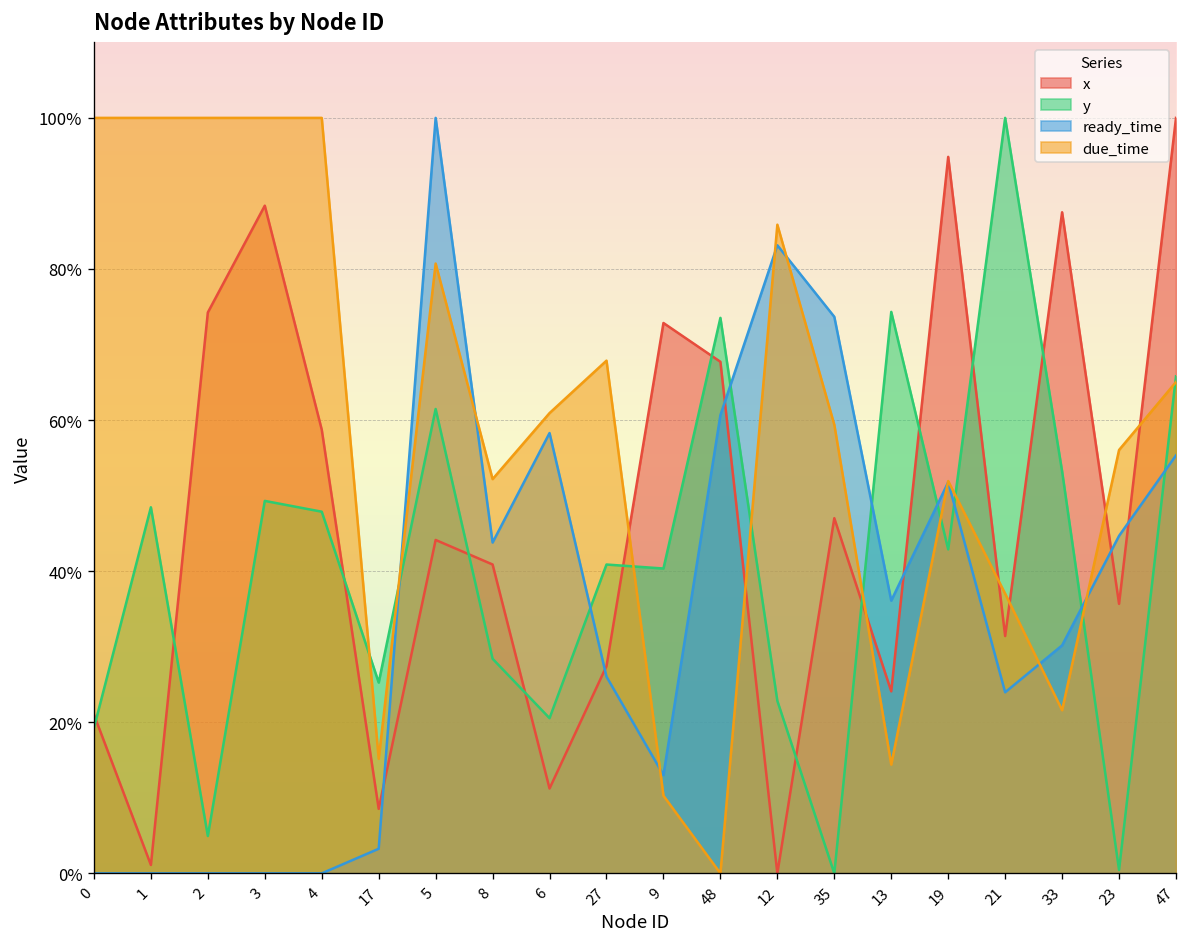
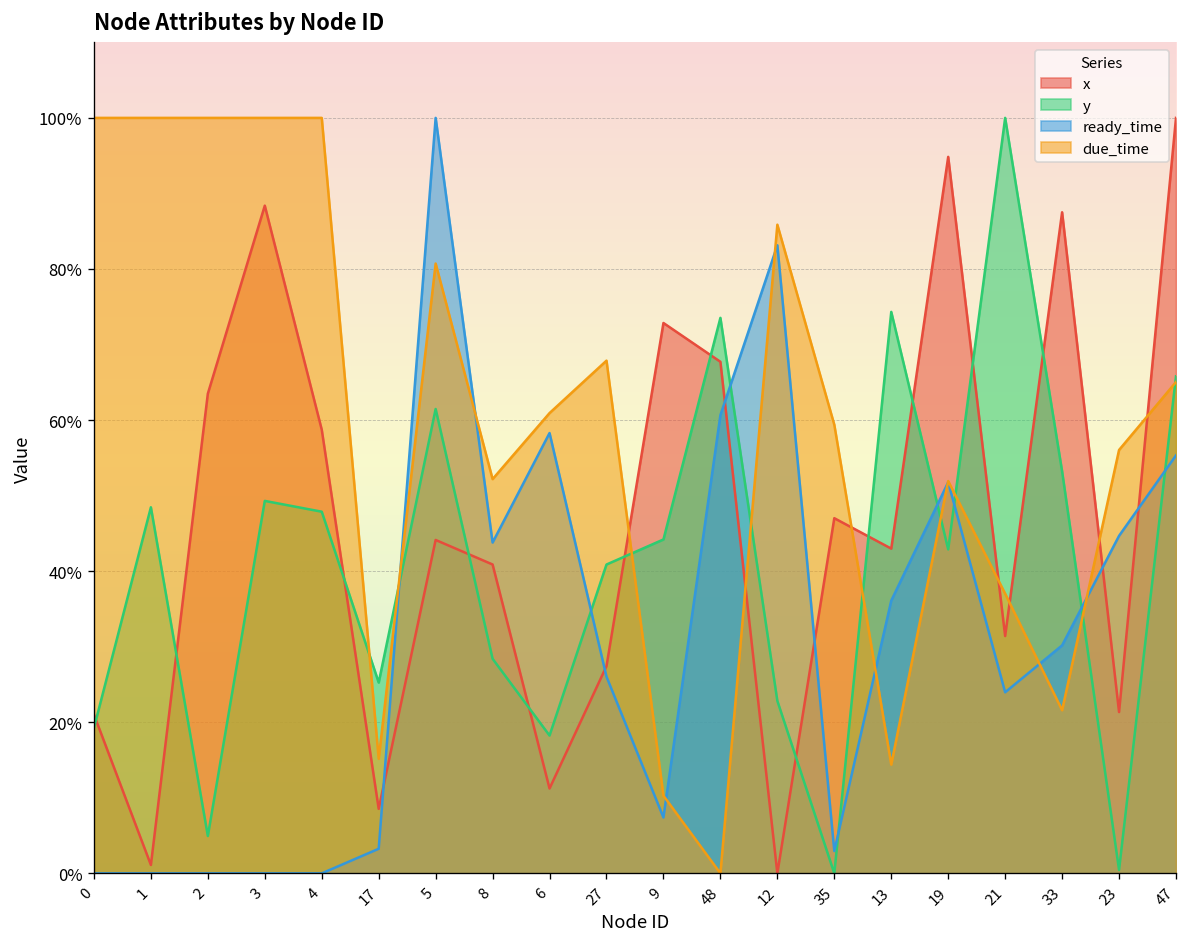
  {
    "x": {
      "0": "21%",
      "1": "1%",
-     "2": "74%",
+     "2": "63%",
      "3": "88%",
      "4": "59%",
      "17": "9%",
      "5": "44%",
      "8": "41%",
      "6": "11%",
      "27": "27%",
      "9": "73%",
      "48": "68%",
      "12": "0%",
      "35": "47%",
-     "13": "24%",
+     "13": "43%",
      "19": "95%",
      "21": "31%",
      "33": "88%",
-     "23": "36%",
+     "23": "21%",
      "47": "100%"
    },
    "y": {
      "0": "19%",
      "1": "48%",
      "2": "5%",
      "3": "49%",
      "4": "48%",
      "17": "25%",
      "5": "61%",
      "8": "28%",
-     "6": "21%",
+     "6": "18%",
      "27": "41%",
-     "9": "40%",
+     "9": "44%",
      "48": "74%",
      "12": "23%",
      "35": "0%",
      "13": "74%",
      "19": "43%",
      "21": "100%",
      "33": "53%",
      "23": "0%",
      "47": "66%"
    },
    "ready_time": {
      "0": "0%",
      "1": "0%",
      "2": "0%",
      "3": "0%",
      "4": "0%",
      "17": "3%",
      "5": "100%",
      "8": "44%",
      "6": "58%",
      "27": "26%",
-     "9": "13%",
+     "9": "7%",
      "48": "61%",
      "12": "83%",
-     "35": "74%",
+     "35": "3%",
      "13": "36%",
      "21": "24%",
      "33": "30%",
      "23": "45%",
      "47": "55%"
    },
    "due_time": {
      "0": "100%",
      "1": "100%",
      "2": "100%",
      "3": "100%",
      "4": "100%",
      "17": "15%",
      "5": "81%",
      "8": "52%",
      "6": "61%",
      "27": "68%",
      "9": "10%",
      "48": "0%",
      "12": "86%",
      "35": "59%",
      "13": "14%",
      "21": "37%",
      "33": "22%",
      "23": "56%",
      "47": "65%"
    }
  }
